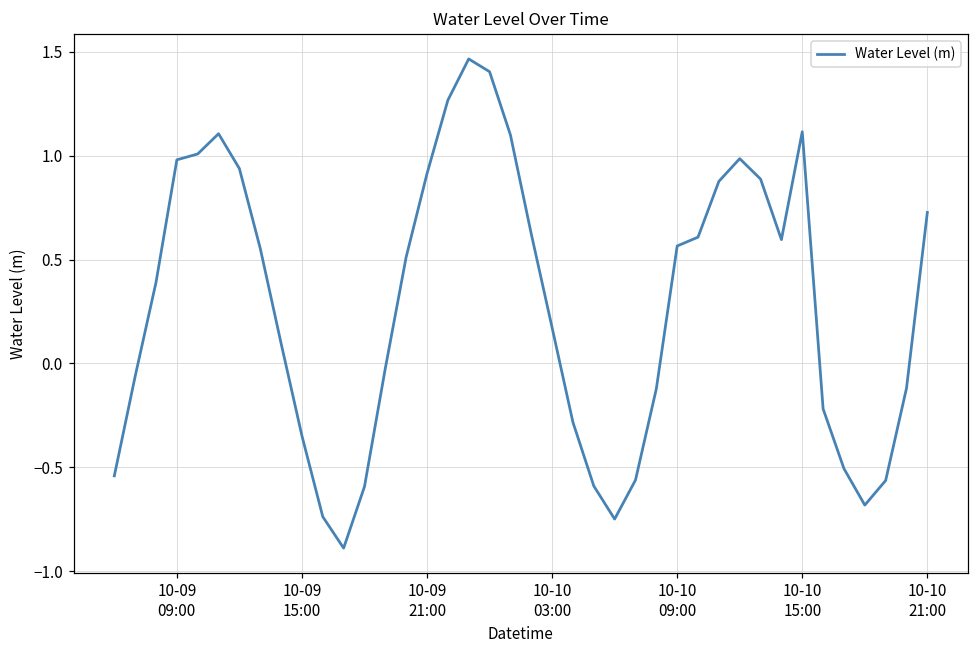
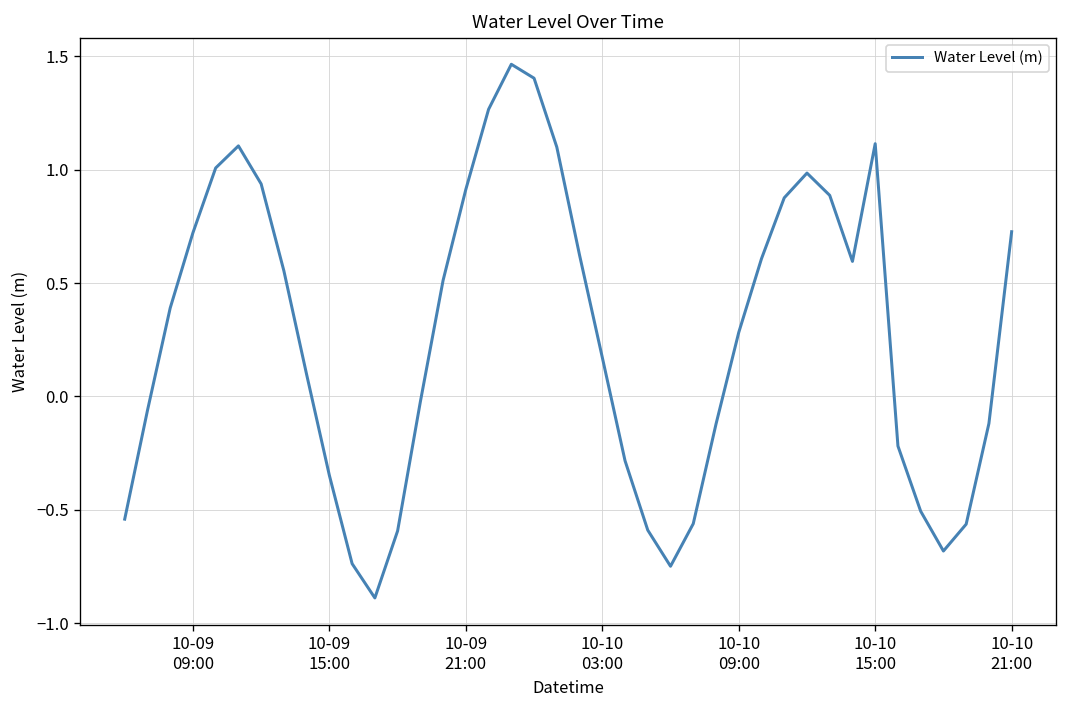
  {
-   "10-09 09:00": 0.98,
+   "10-09 09:00": 0.72,
    "10-09 15:00": -0.35,
    "10-09 21:00": 0.91,
    "10-10 03:00": 0.17,
-   "10-10 09:00": 0.57,
+   "10-10 09:00": 0.28,
    "10-10 15:00": 1.11,
    "10-10 21:00": 0.73
  }
